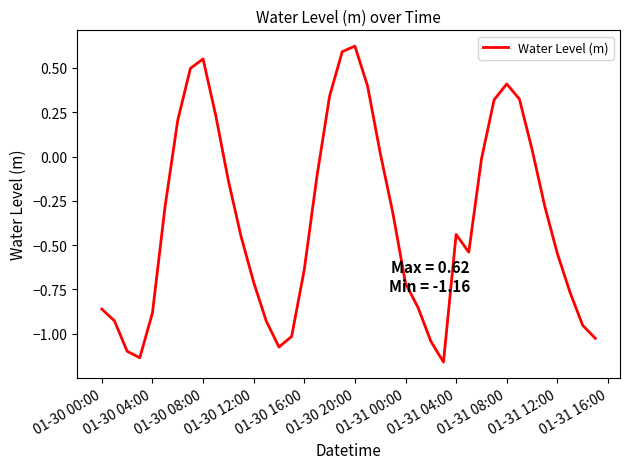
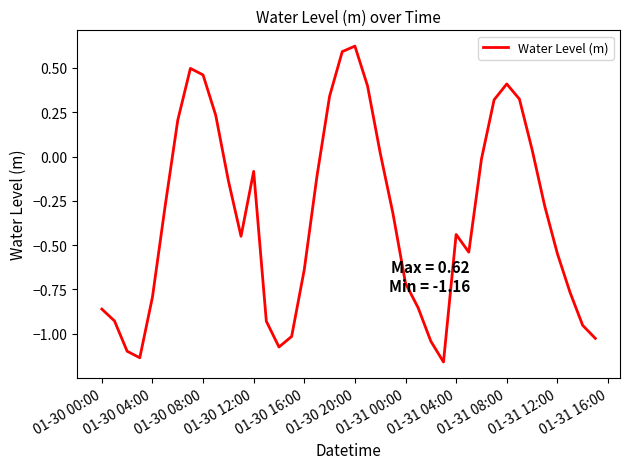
  {
    "01-30 00:00": -0.86,
-   "01-30 04:00": -0.88,
-   "01-30 08:00": 0.55,
-   "01-30 12:00": -0.71,
+   "01-30 04:00": -0.79,
+   "01-30 08:00": 0.46,
+   "01-30 12:00": -0.08,
    "01-30 16:00": -0.64,
    "01-30 20:00": 0.62,
    "01-31 04:00": -0.44,
    "01-31 08:00": 0.41,
    "01-31 12:00": -0.55
  }
